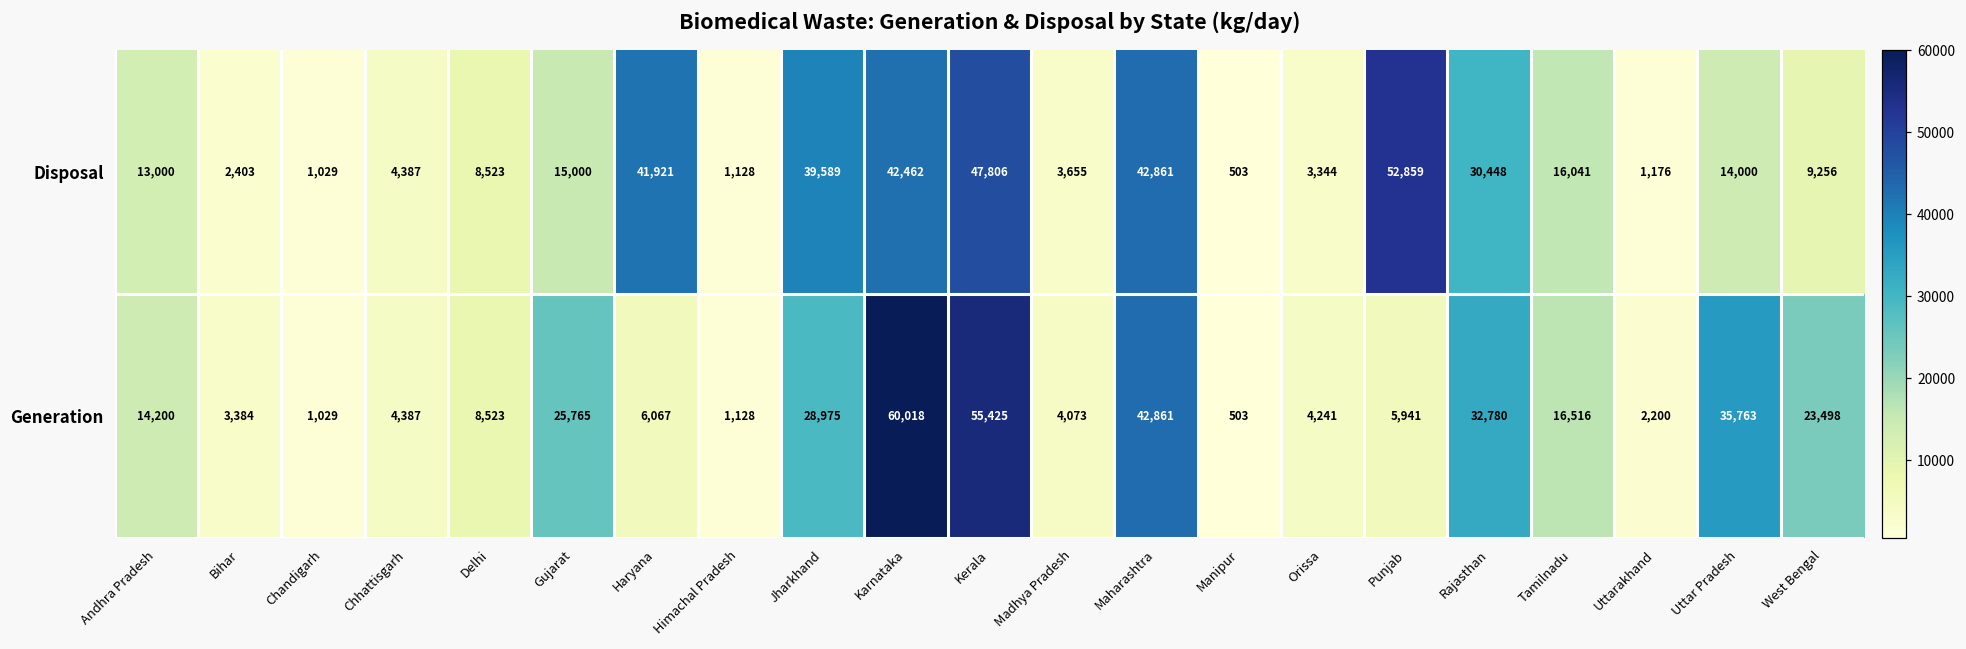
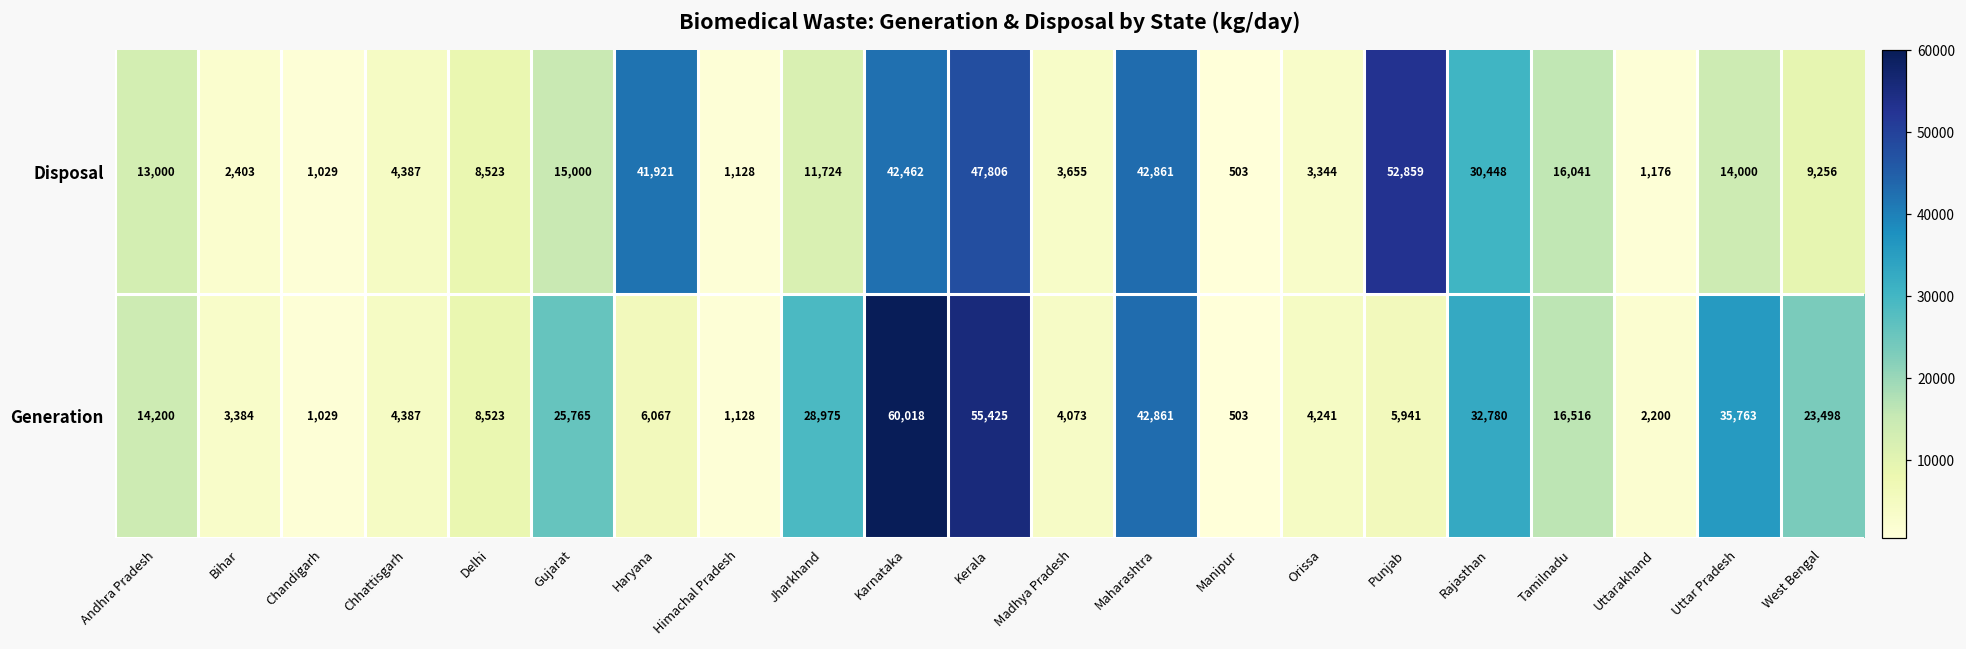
  {
    "Disposal": {
      "Andhra Pradesh": "13,000",
      "Bihar": "2,403",
      "Chandigarh": "1,029",
      "Chhattisgarh": "4,387",
      "Delhi": "8,523",
      "Gujarat": "15,000",
      "Haryana": "41,921",
      "Himachal Pradesh": "1,128",
-     "Jharkhand": "39,589",
+     "Jharkhand": "11,724",
      "Karnataka": "42,462",
      "Kerala": "47,806",
      "Madhya Pradesh": "3,655",
      "Maharashtra": "42,861",
      "Manipur": "503",
      "Orissa": "3,344",
      "Punjab": "52,859",
      "Rajasthan": "30,448",
      "Tamilnadu": "16,041",
      "Uttarakhand": "1,176",
      "Uttar Pradesh": "14,000",
      "West Bengal": "9,256"
    },
    "Generation": {
      "Andhra Pradesh": "14,200",
      "Bihar": "3,384",
      "Chandigarh": "1,029",
      "Chhattisgarh": "4,387",
      "Delhi": "8,523",
      "Gujarat": "25,765",
      "Haryana": "6,067",
      "Himachal Pradesh": "1,128",
      "Jharkhand": "28,975",
      "Karnataka": "60,018",
      "Kerala": "55,425",
      "Madhya Pradesh": "4,073",
      "Maharashtra": "42,861",
      "Manipur": "503",
      "Orissa": "4,241",
      "Punjab": "5,941",
      "Rajasthan": "32,780",
      "Tamilnadu": "16,516",
      "Uttarakhand": "2,200",
      "Uttar Pradesh": "35,763",
      "West Bengal": "23,498"
    }
  }
